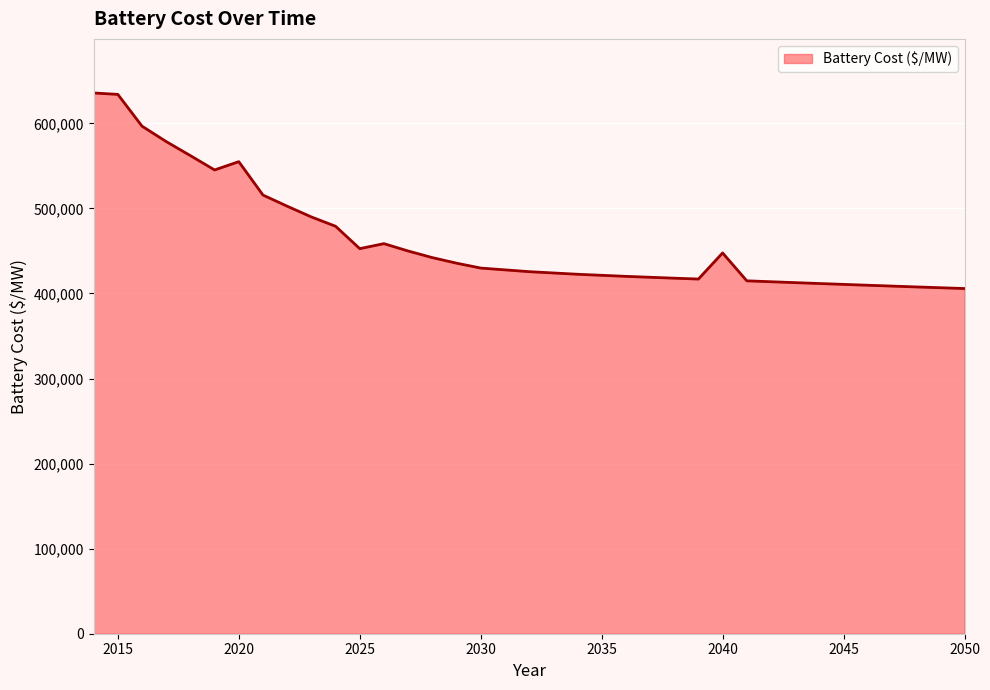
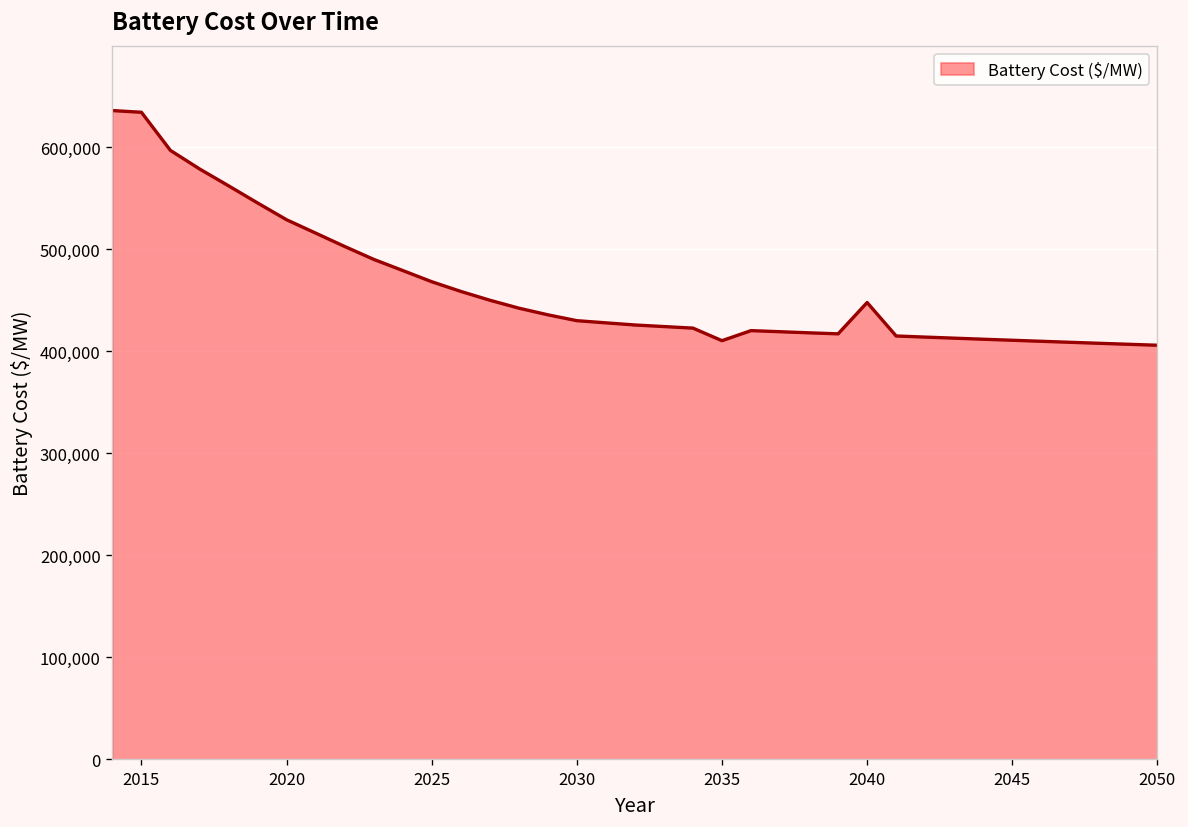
  {
    "2015": "630,000",
-   "2020": "550,000",
-   "2025": "450,000",
+   "2020": "530,000",
+   "2025": "470,000",
    "2030": "430,000",
-   "2035": "420,000",
+   "2035": "410,000",
    "2040": "450,000",
    "2045": "410,000",
    "2050": "410,000"
  }
